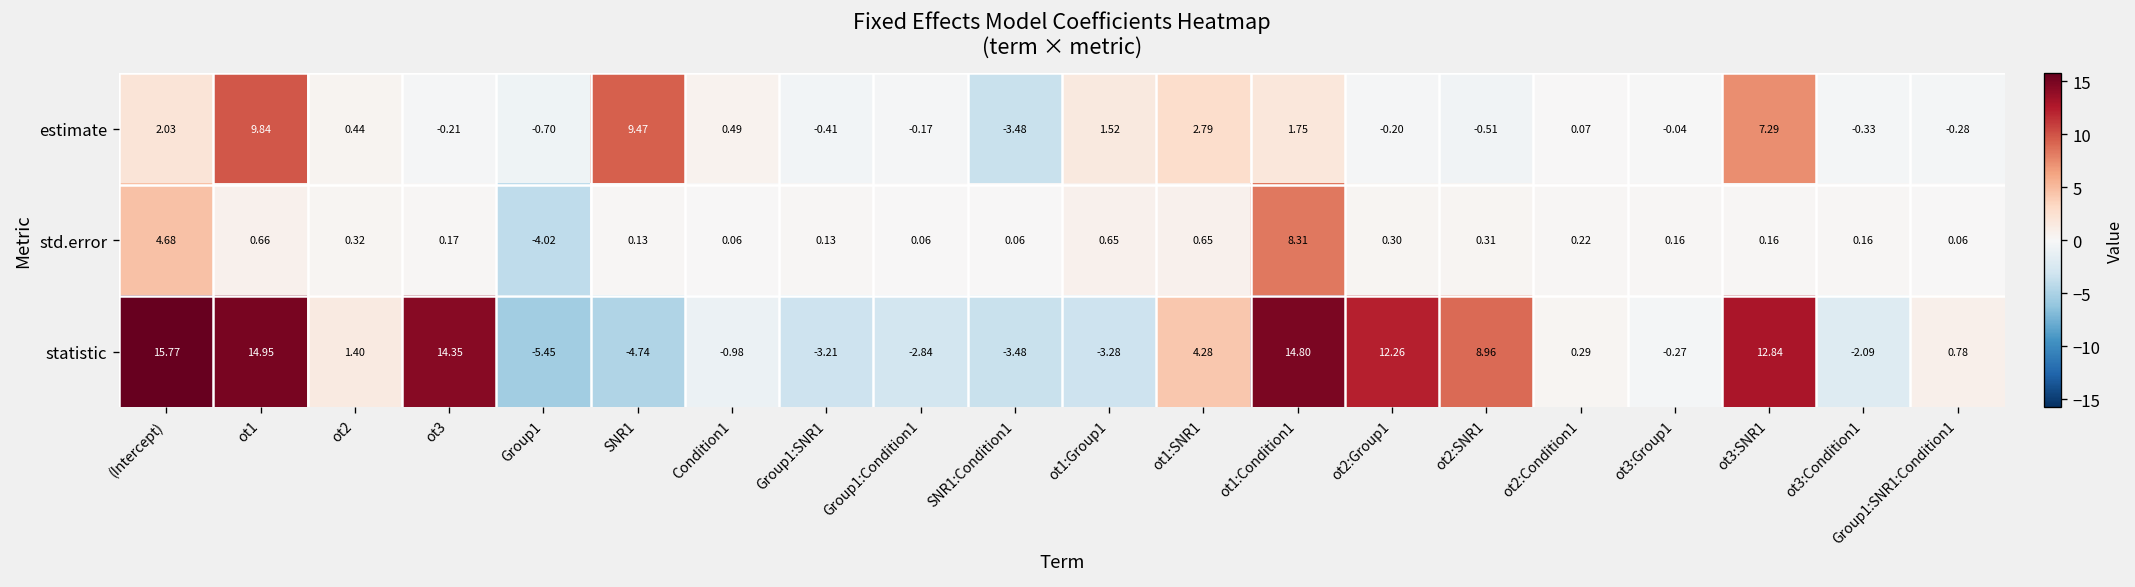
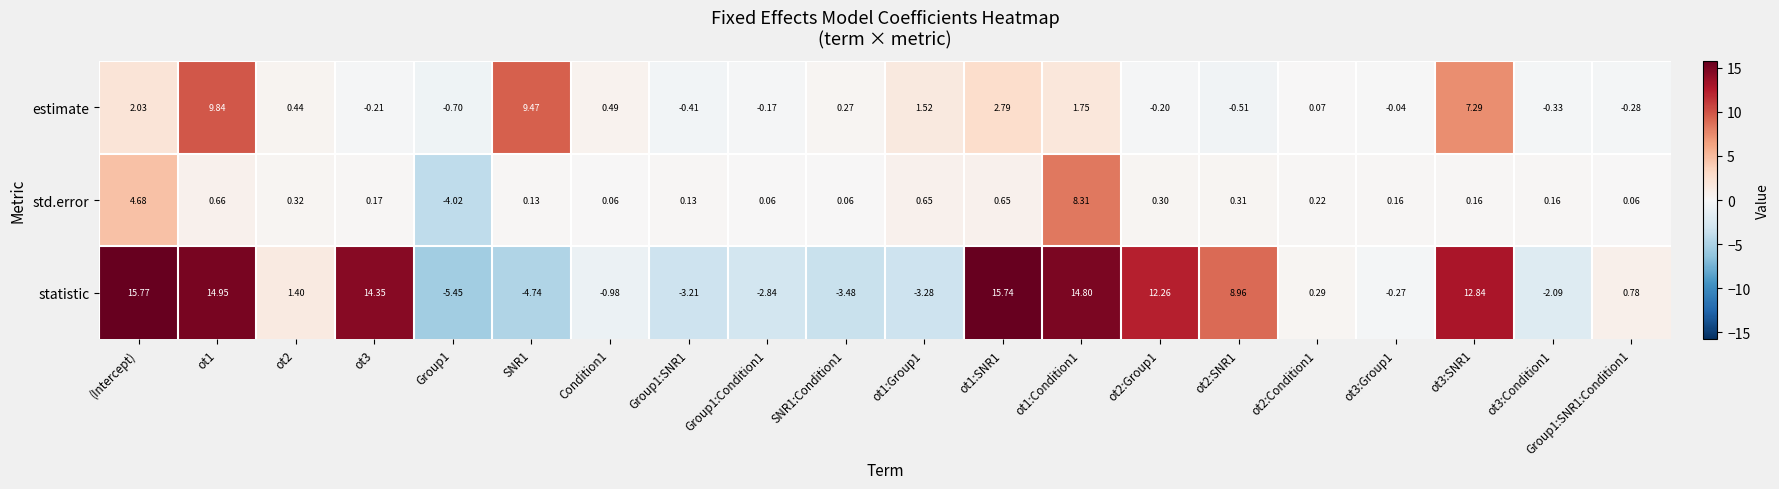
  {
    "estimate": {
      "(Intercept)": 2.03,
      "ot1": 9.84,
      "ot2": 0.44,
      "ot3": -0.21,
      "Group1": -0.70,
      "SNR1": 9.47,
      "Condition1": 0.49,
      "Group1:SNR1": -0.41,
      "Group1:Condition1": -0.17,
-     "SNR1:Condition1": -3.48,
+     "SNR1:Condition1": 0.27,
      "ot1:Group1": 1.52,
      "ot1:SNR1": 2.79,
      "ot1:Condition1": 1.75,
      "ot2:Group1": -0.20,
      "ot2:SNR1": -0.51,
      "ot2:Condition1": 0.07,
      "ot3:Group1": -0.04,
      "ot3:SNR1": 7.29,
      "ot3:Condition1": -0.33,
      "Group1:SNR1:Condition1": -0.28
    },
    "std.error": {
      "(Intercept)": 4.68,
      "ot1": 0.66,
      "ot2": 0.32,
      "ot3": 0.17,
      "Group1": -4.02,
      "SNR1": 0.13,
      "Condition1": 0.06,
      "Group1:SNR1": 0.13,
      "Group1:Condition1": 0.06,
      "SNR1:Condition1": 0.06,
      "ot1:Group1": 0.65,
      "ot1:SNR1": 0.65,
      "ot1:Condition1": 8.31,
      "ot2:Group1": 0.30,
      "ot2:SNR1": 0.31,
      "ot2:Condition1": 0.22,
      "ot3:Group1": 0.16,
      "ot3:SNR1": 0.16,
      "ot3:Condition1": 0.16,
      "Group1:SNR1:Condition1": 0.06
    },
    "statistic": {
      "(Intercept)": 15.77,
      "ot1": 14.95,
      "ot2": 1.40,
      "ot3": 14.35,
      "Group1": -5.45,
      "SNR1": -4.74,
      "Condition1": -0.98,
      "Group1:SNR1": -3.21,
      "Group1:Condition1": -2.84,
      "SNR1:Condition1": -3.48,
      "ot1:Group1": -3.28,
-     "ot1:SNR1": 4.28,
+     "ot1:SNR1": 15.74,
      "ot1:Condition1": 14.80,
      "ot2:Group1": 12.26,
      "ot2:SNR1": 8.96,
      "ot2:Condition1": 0.29,
      "ot3:Group1": -0.27,
      "ot3:SNR1": 12.84,
      "ot3:Condition1": -2.09,
      "Group1:SNR1:Condition1": 0.78
    }
  }
